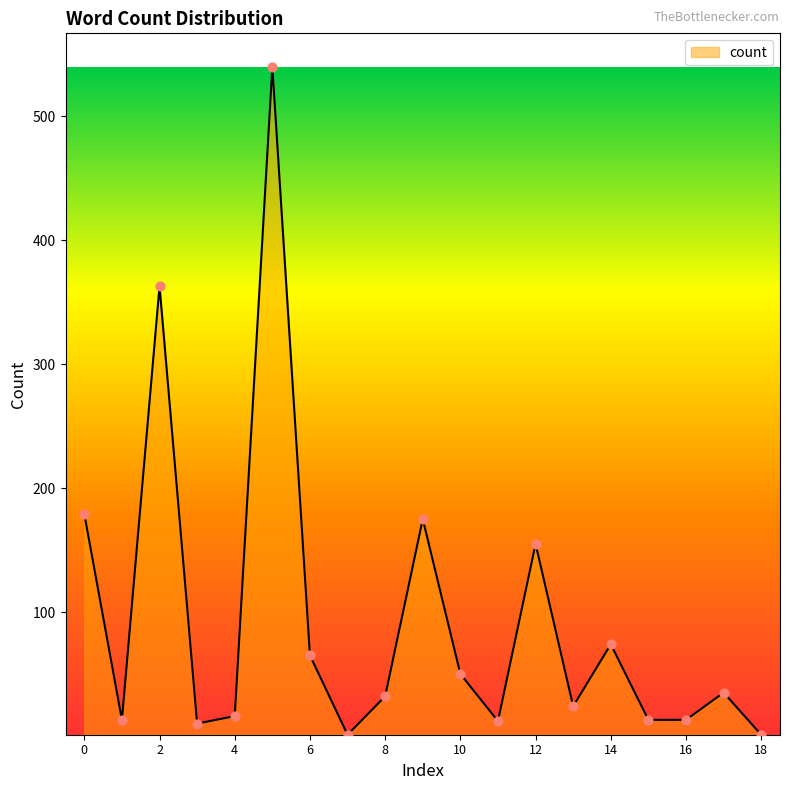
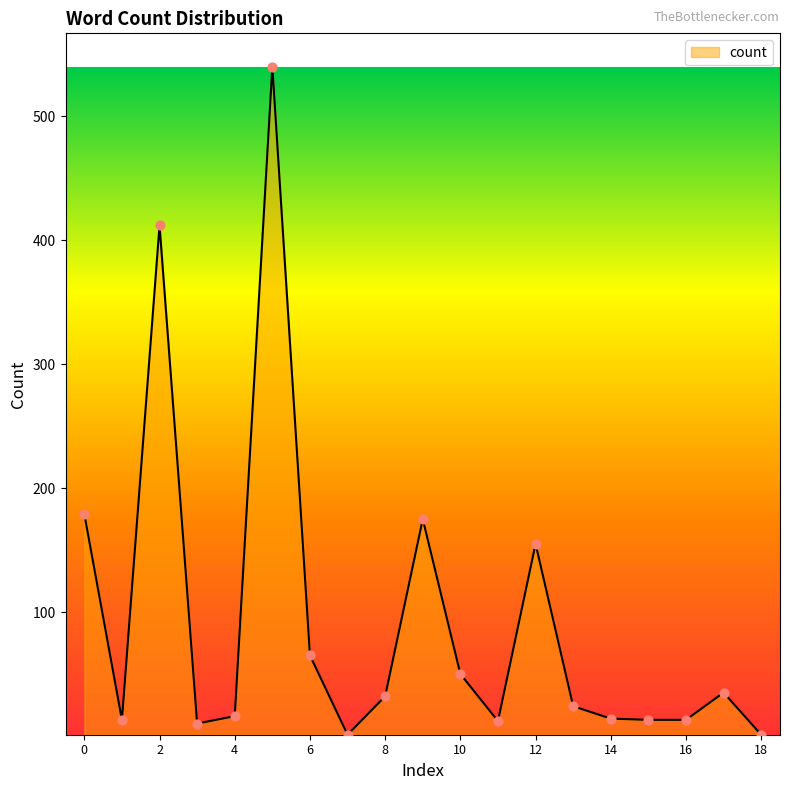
  {
    "0": 179,
-   "2": 363,
+   "2": 412,
    "4": 16,
    "6": 65,
    "8": 32,
    "10": 50,
    "12": 155,
-   "14": 74,
+   "14": 14,
    "16": 13,
    "18": 1
  }
